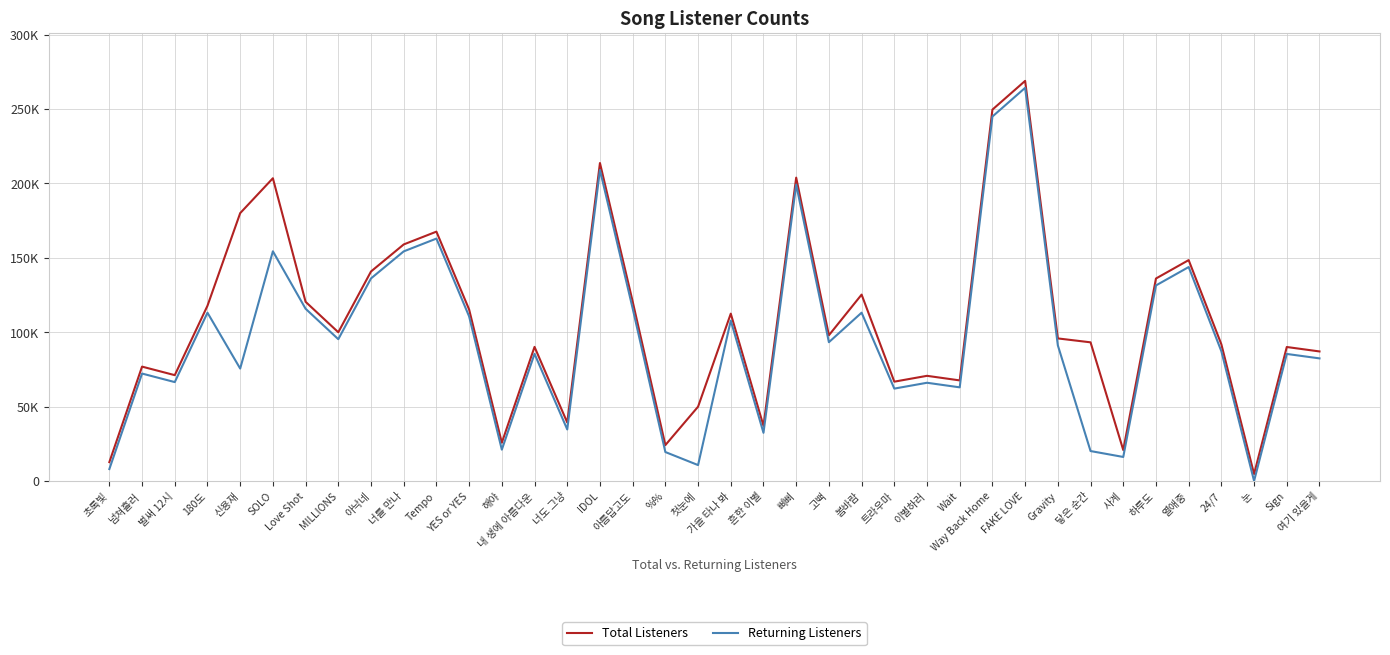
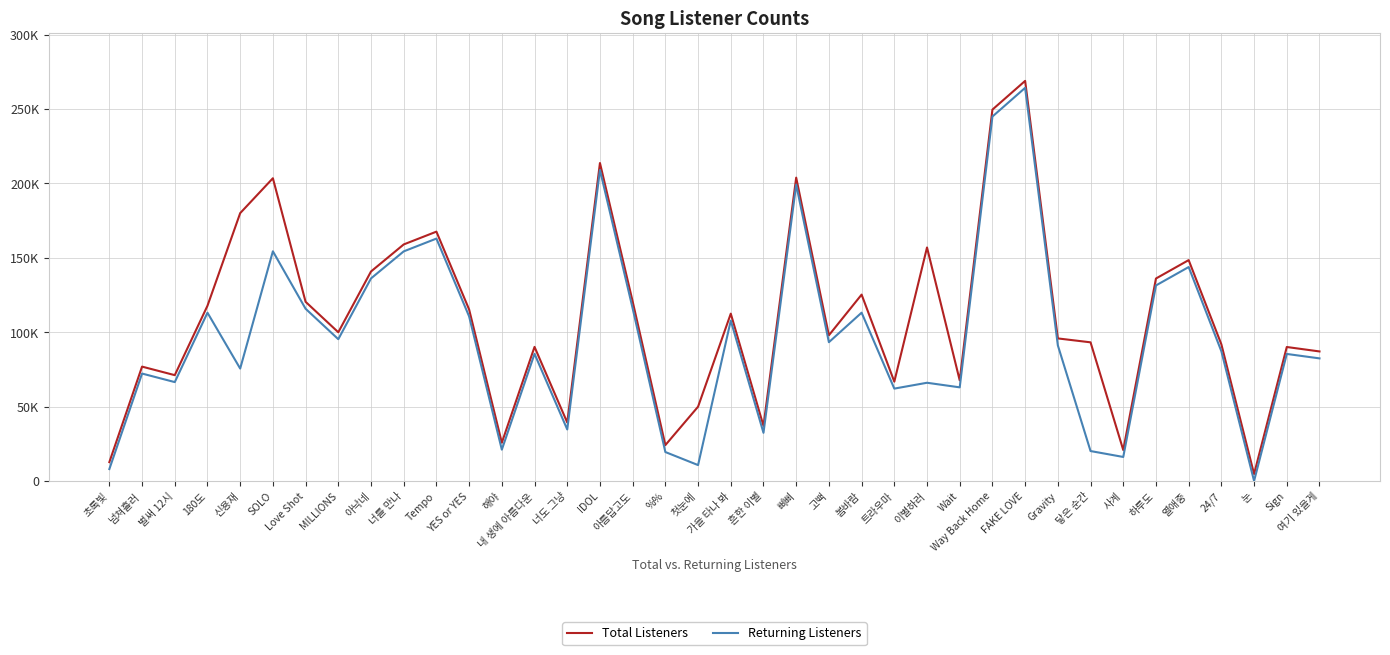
  {
    "Total Listeners": {
      "초록빛": 13000,
      "넘쳐흘러": 77000,
      "벌써 12시": 71000,
      "180도": 118000,
      "신용재": 180000,
      "SOLO": 203000,
      "Love Shot": 120000,
      "MILLIONS": 100000,
      "아낙네": 141000,
      "너를 만나": 159000,
      "Tempo": 168000,
      "YES or YES": 115000,
      "해야": 26000,
      "내 생에 아름다운": 90000,
      "너도 그냥": 39000,
      "IDOL": 214000,
      "아름답고도": 121000,
      "%%": 24000,
      "첫눈에": 50000,
      "가을 타나 봐": 112000,
      "흔한 이별": 37000,
      "삐삐": 204000,
      "고백": 98000,
      "봄바람": 125000,
      "트라우마": 67000,
-     "이별하러": 71000,
+     "이별하러": 157000,
      "Wait": 68000,
      "Way Back Home": 250000,
      "FAKE LOVE": 269000,
      "Gravity": 96000,
      "닿은 순간": 93000,
      "사계": 21000,
      "하루도": 136000,
      "열애중": 148000,
      "24/7": 92000,
      "눈": 5000,
      "Sign": 90000,
      "여기 있을게": 87000
    },
    "Returning Listeners": {
      "초록빛": 8000,
      "넘쳐흘러": 72000,
      "벌써 12시": 66000,
      "180도": 113000,
      "신용재": 76000,
      "SOLO": 154000,
      "Love Shot": 116000,
      "MILLIONS": 95000,
      "아낙네": 136000,
      "너를 만나": 154000,
      "Tempo": 163000,
      "YES or YES": 111000,
      "해야": 21000,
      "내 생에 아름다운": 85000,
      "너도 그냥": 35000,
      "IDOL": 209000,
      "아름답고도": 116000,
      "%%": 19000,
      "첫눈에": 11000,
      "가을 타나 봐": 108000,
      "흔한 이별": 32000,
      "삐삐": 199000,
      "고백": 93000,
      "봄바람": 113000,
      "트라우마": 62000,
      "이별하러": 66000,
      "Wait": 63000,
      "Way Back Home": 245000,
      "FAKE LOVE": 264000,
      "Gravity": 91000,
      "닿은 순간": 20000,
      "사계": 16000,
      "하루도": 131000,
      "열애중": 144000,
      "24/7": 87000,
      "눈": 0,
      "Sign": 85000,
      "여기 있을게": 82000
    }
  }
